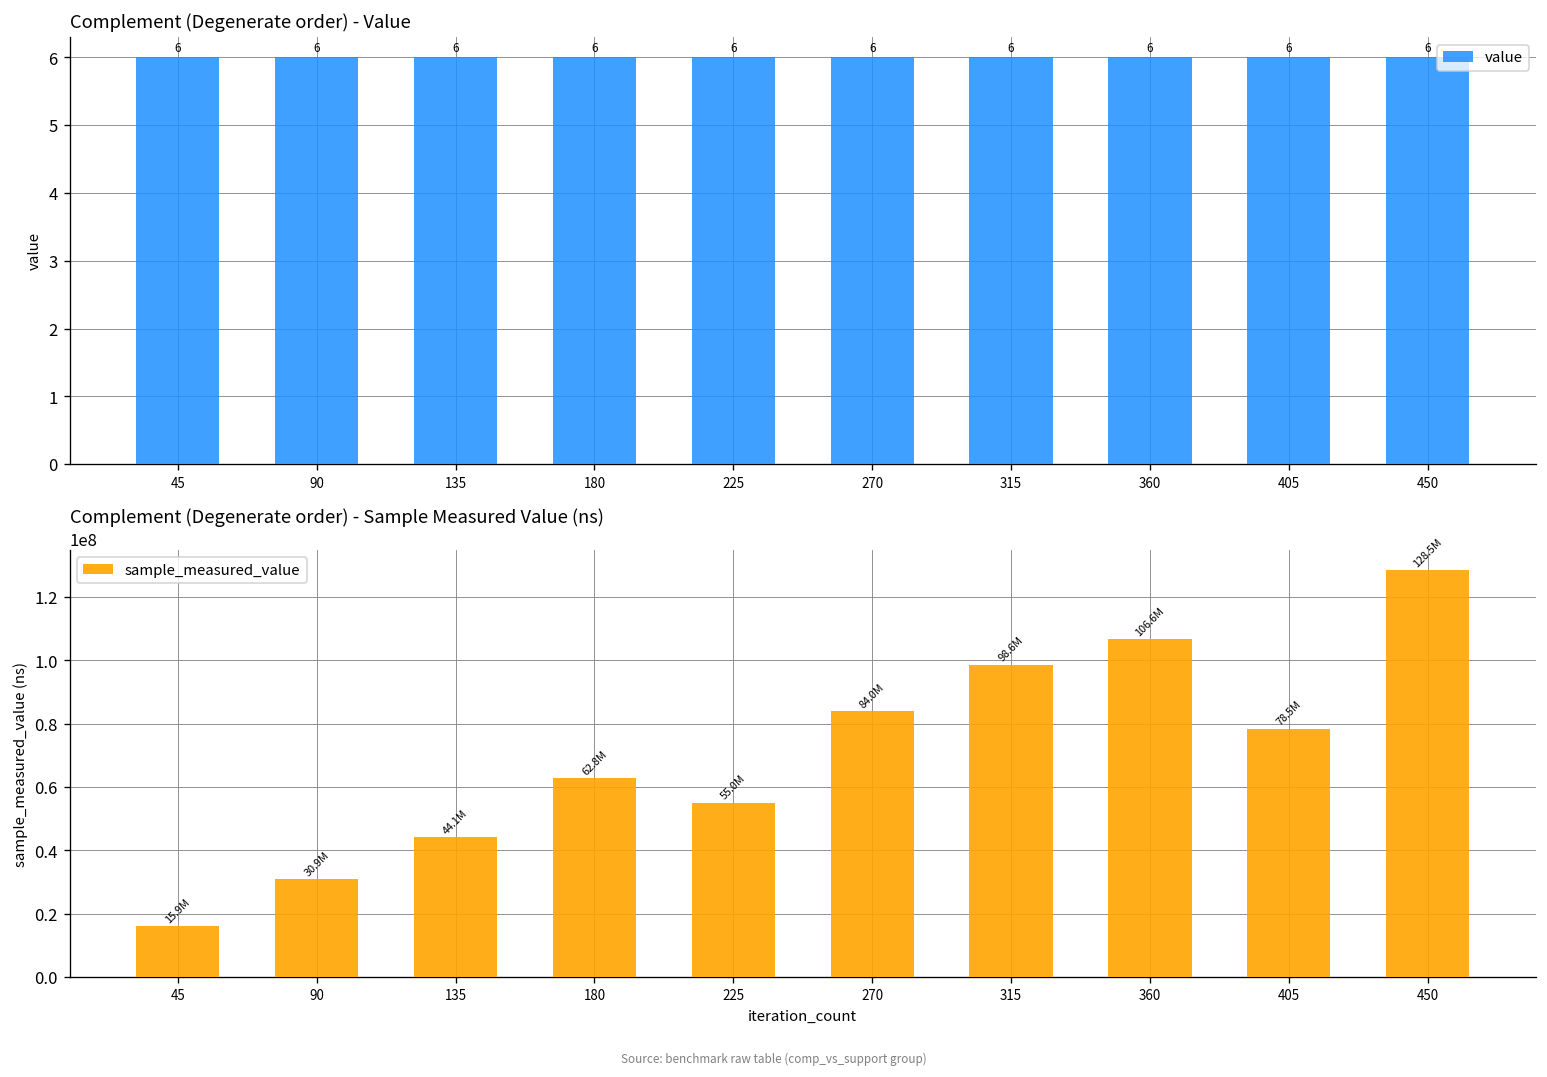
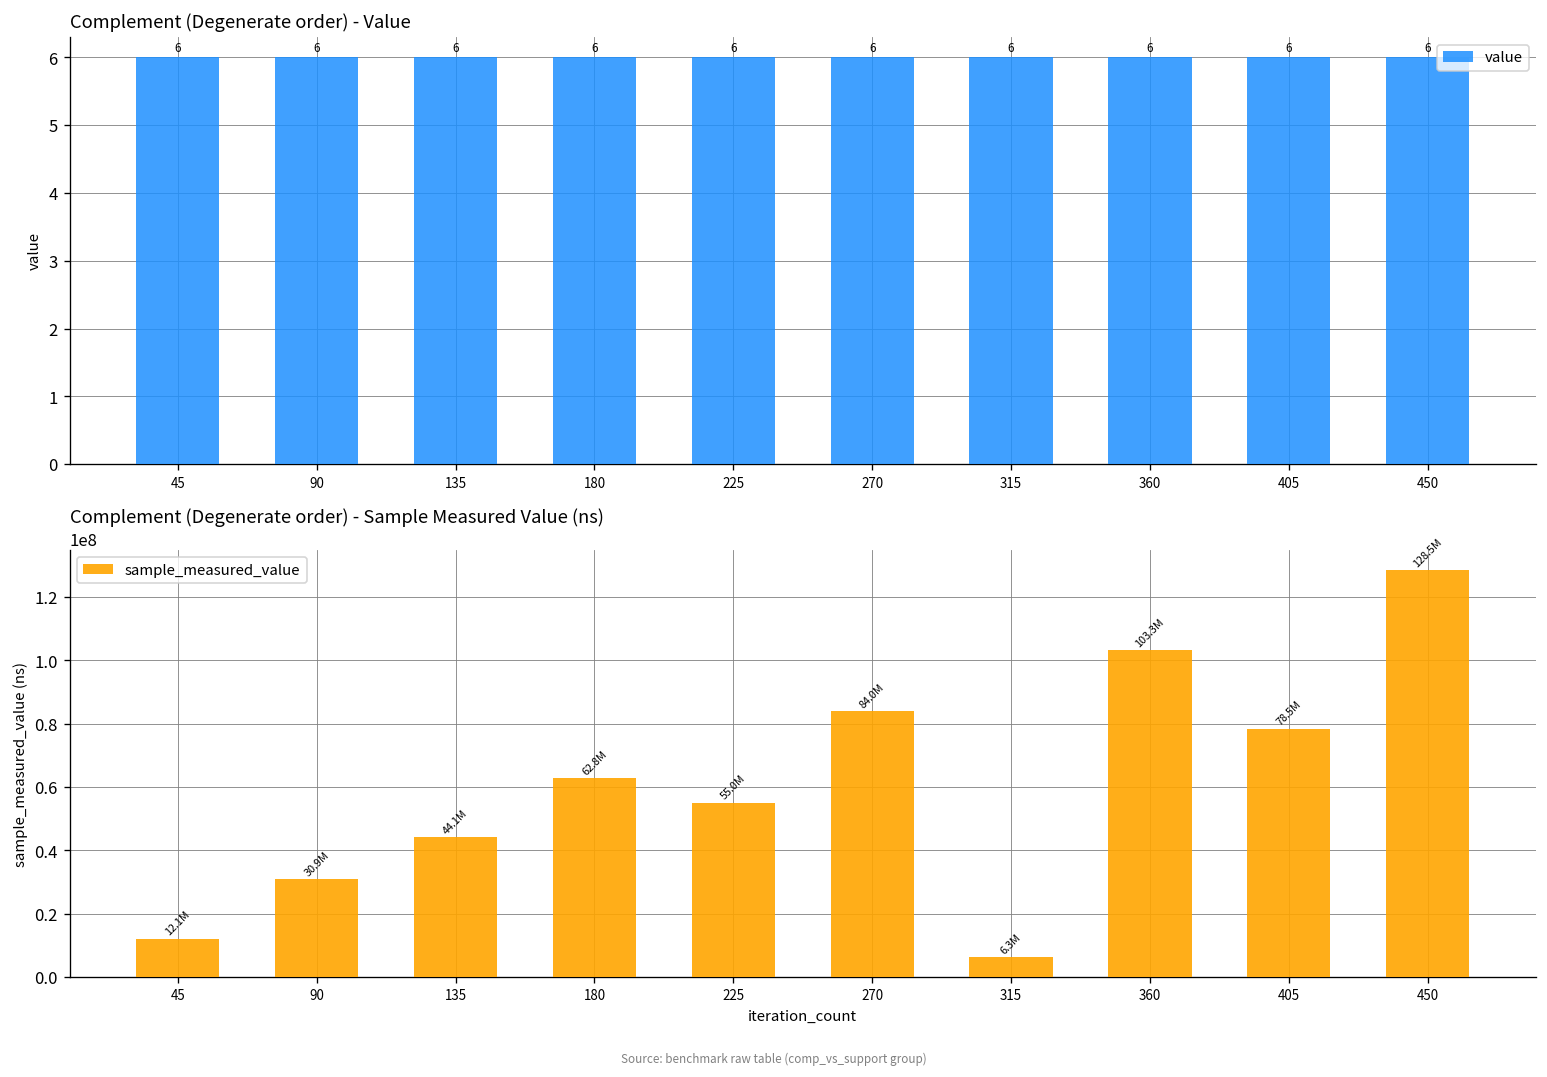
  {
    "Complement (Degenerate order) - Value": {
      "45": "6",
      "90": "6",
      "135": "6",
      "180": "6",
      "225": "6",
      "270": "6",
      "315": "6",
      "360": "6",
      "405": "6",
      "450": "6"
    },
    "Complement (Degenerate order) - Sample Measured Value (ns)": {
-     "45": "15.9M",
+     "45": "12.1M",
      "90": "30.9M",
      "135": "44.1M",
      "180": "62.8M",
      "225": "55.0M",
      "270": "84.0M",
-     "315": "98.6M",
-     "360": "106.6M",
+     "315": "6.3M",
+     "360": "103.3M",
      "405": "78.5M",
      "450": "128.5M"
    }
  }
